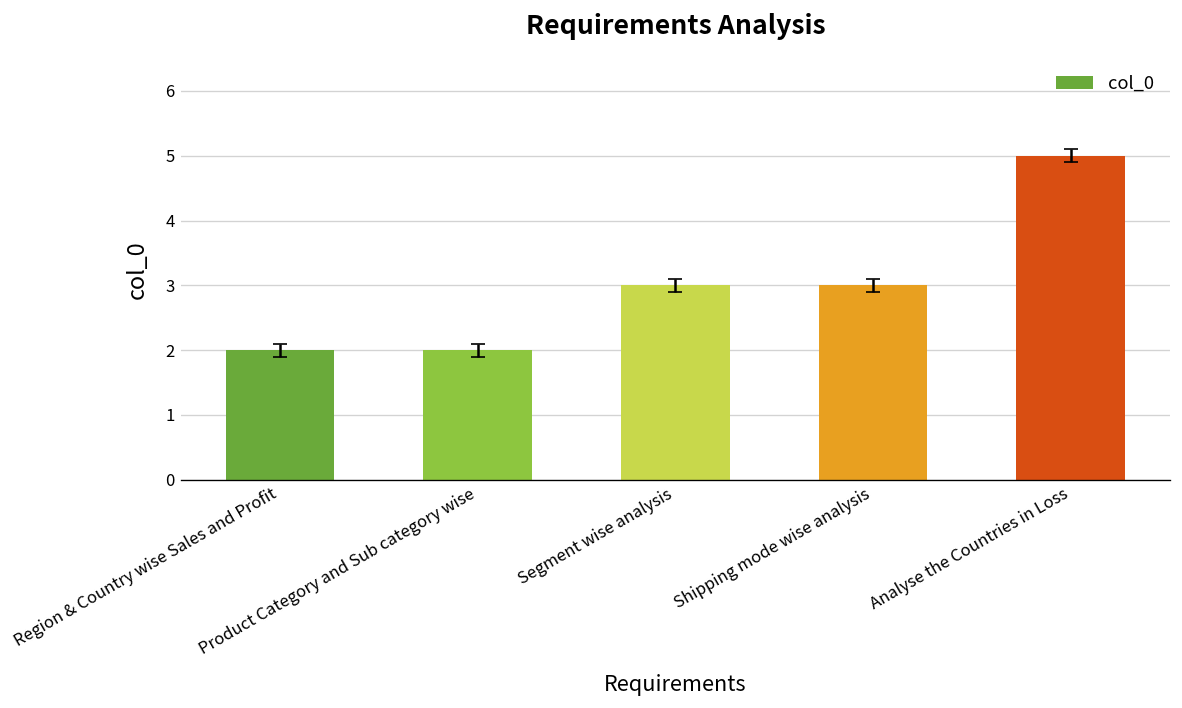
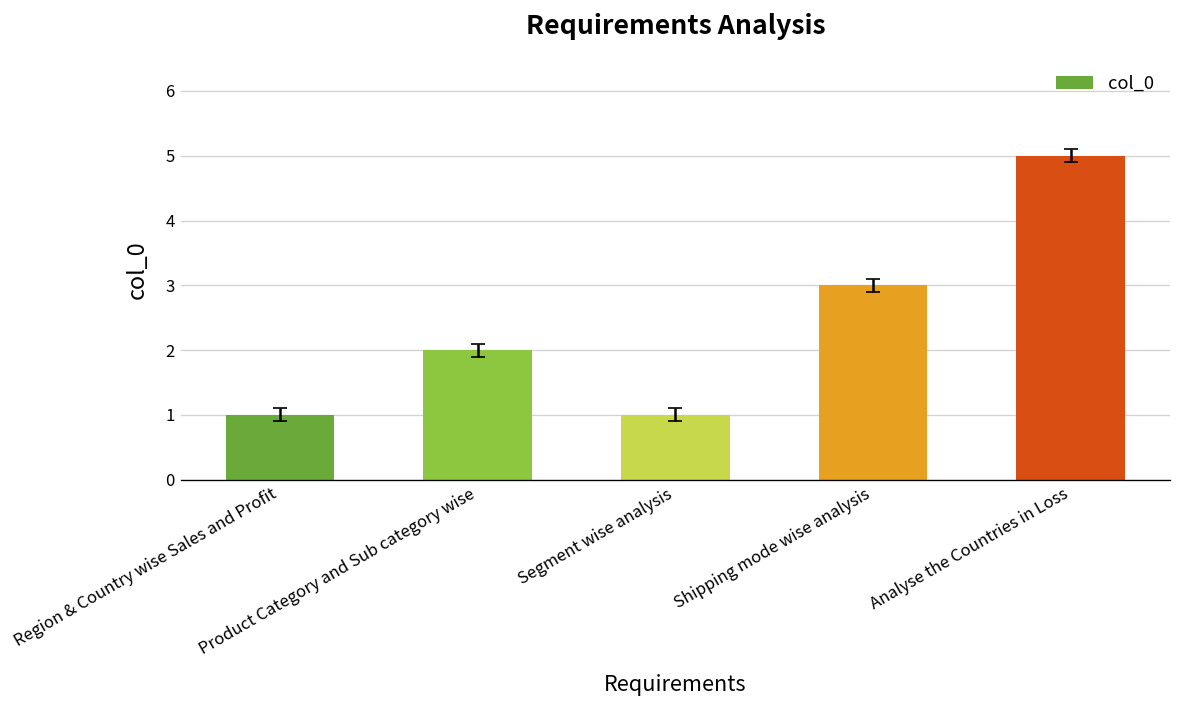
  {
    "col_0": {
-     "Region & Country wise Sales and Profit": 2,
+     "Region & Country wise Sales and Profit": 1,
      "Product Category and Sub category wise": 2,
-     "Segment wise analysis": 3,
+     "Segment wise analysis": 1,
      "Shipping mode wise analysis": 3,
      "Analyse the Countries in Loss": 5
    }
  }
